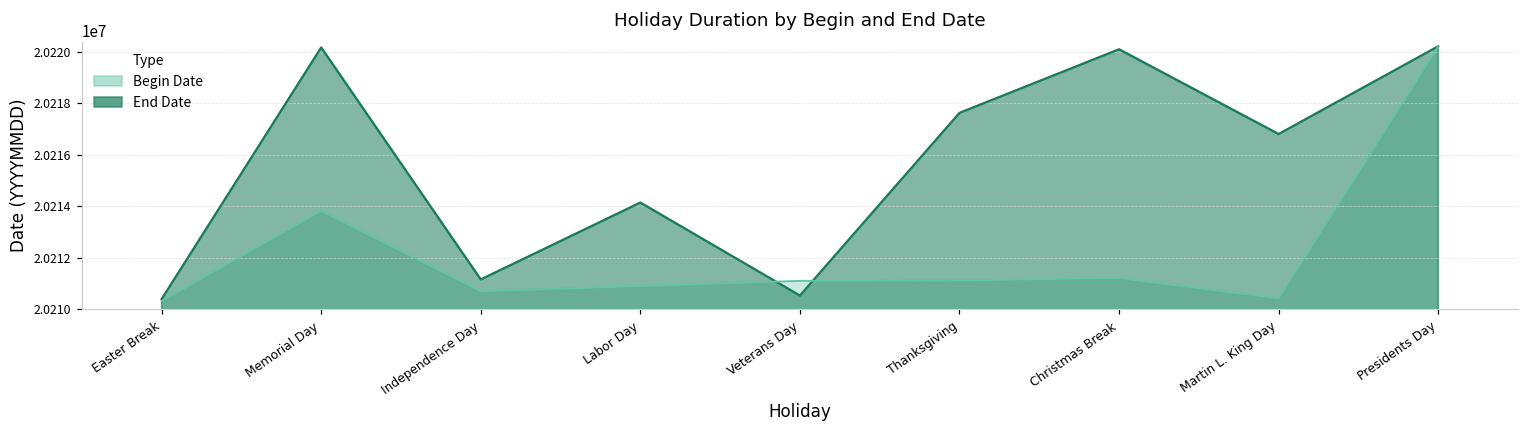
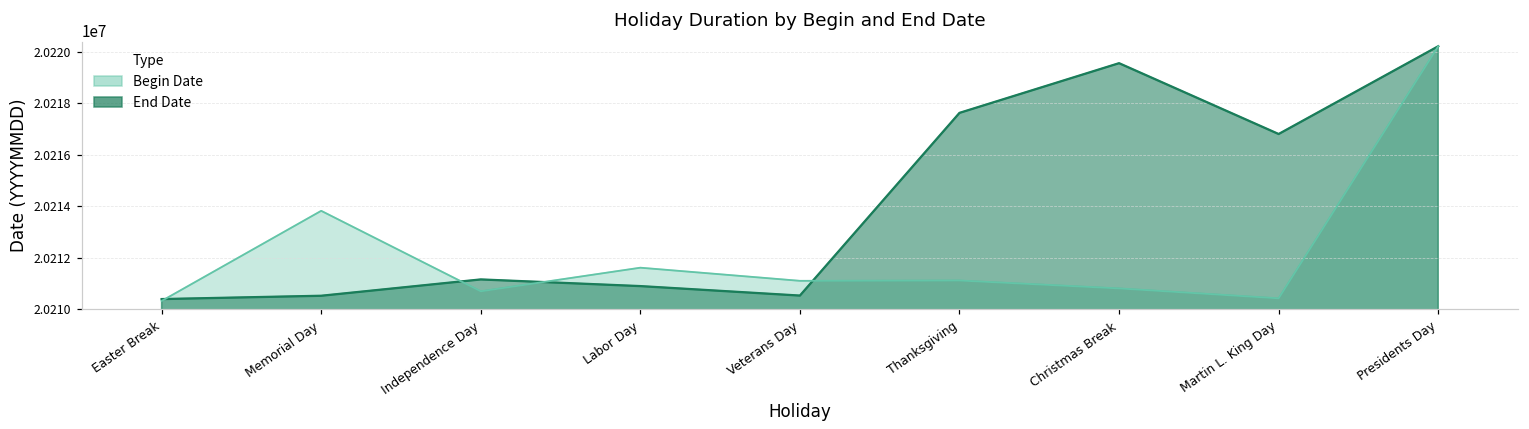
  {
    "Begin Date": {
      "Memorial Day": 20213800,
      "Independence Day": 20210700,
-     "Labor Day": 20210900,
+     "Labor Day": 20211600,
      "Veterans Day": 20211100,
      "Thanksgiving": 20211100,
-     "Christmas Break": 20211200,
+     "Christmas Break": 20210800,
      "Martin L. King Day": 20210400
    },
    "End Date": {
-     "Memorial Day": 20220200,
+     "Memorial Day": 20210500,
      "Independence Day": 20211200,
-     "Labor Day": 20214200,
+     "Labor Day": 20210900,
      "Veterans Day": 20210500,
      "Thanksgiving": 20217600,
-     "Christmas Break": 20220100,
+     "Christmas Break": 20219600,
      "Martin L. King Day": 20216800
    }
  }
